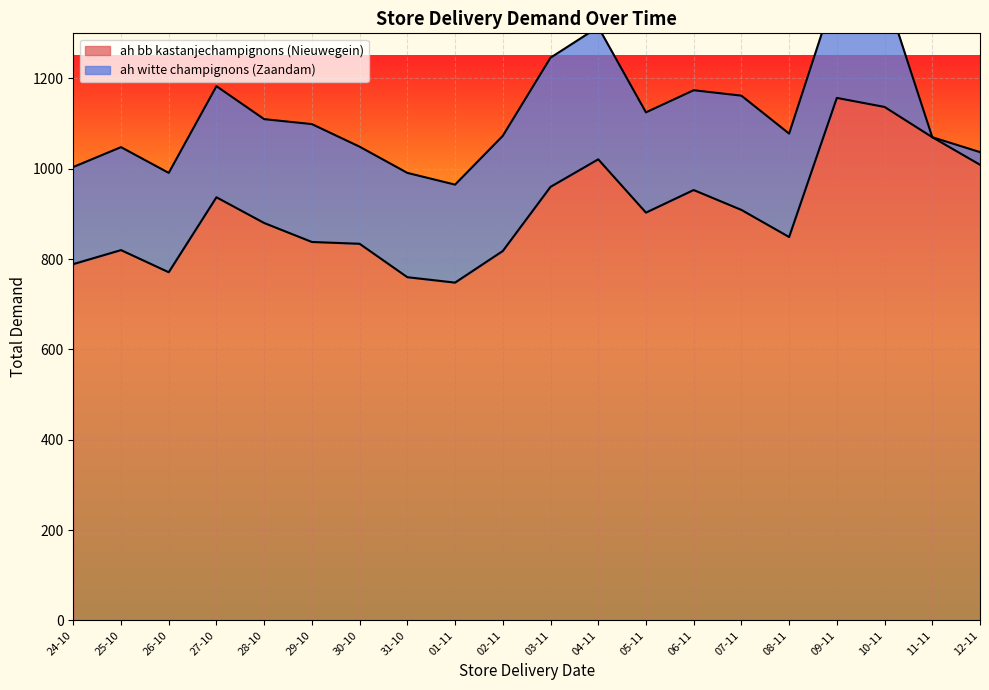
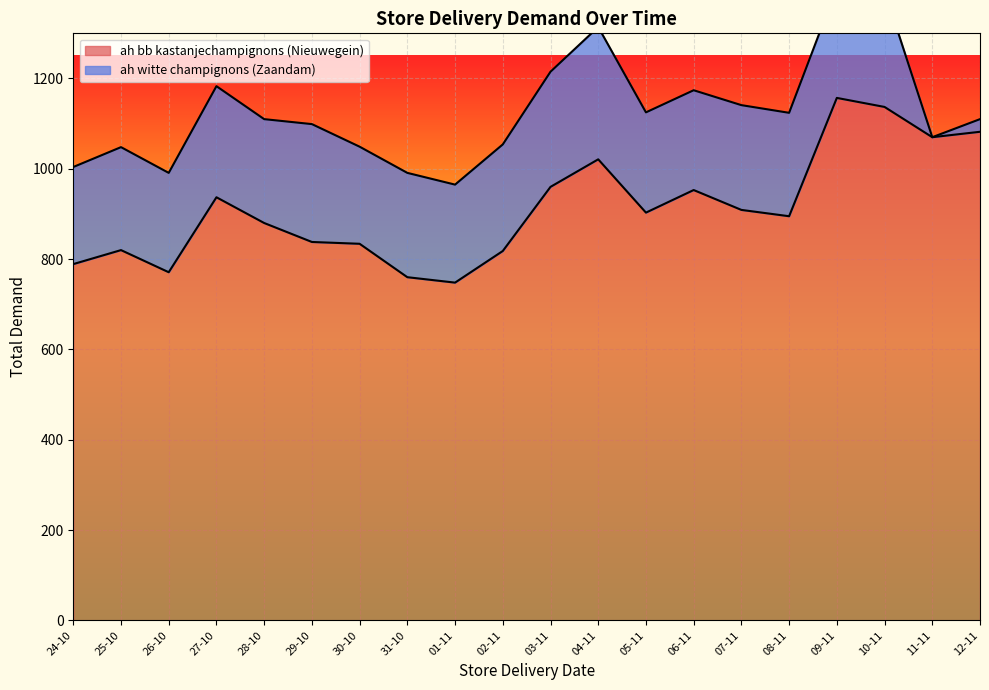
  {
    "ah bb kastanjechampignons (Nieuwegein)": {
      "24-10": 790,
      "25-10": 820,
      "26-10": 770,
      "27-10": 940,
      "28-10": 880,
      "29-10": 840,
      "30-10": 830,
      "31-10": 760,
      "01-11": 750,
      "02-11": 820,
      "03-11": 960,
      "04-11": 1020,
      "05-11": 900,
      "06-11": 950,
      "07-11": 910,
-     "08-11": 850,
+     "08-11": 900,
      "09-11": 1160,
      "10-11": 1140,
-     "12-11": 1010
+     "12-11": 1080
    },
    "ah witte champignons (Zaandam)": {
      "24-10": 220,
      "25-10": 230,
      "26-10": 220,
      "27-10": 250,
      "28-10": 230,
      "29-10": 260,
      "30-10": 220,
      "31-10": 230,
      "01-11": 220,
-     "02-11": 260,
-     "03-11": 290,
+     "02-11": 240,
+     "03-11": 260,
      "05-11": 220,
      "06-11": 220,
-     "07-11": 250,
+     "07-11": 230,
      "08-11": 230,
      "12-11": 30
    }
  }
